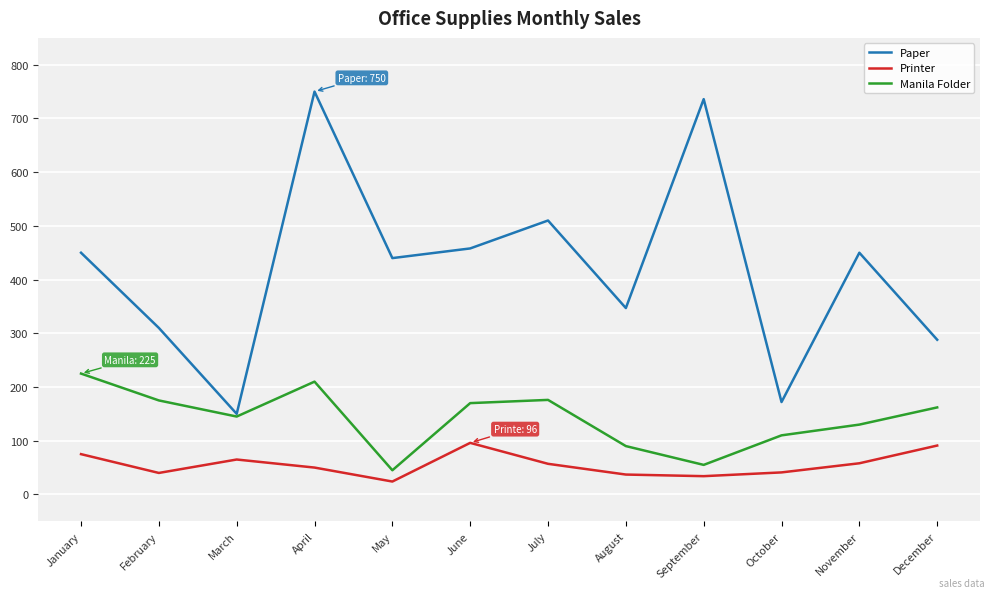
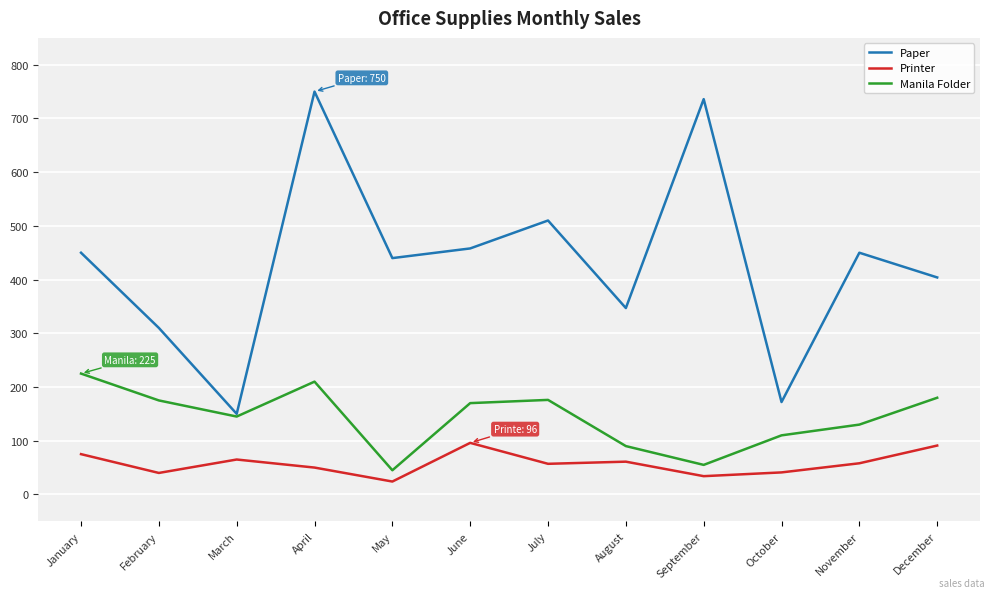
  {
    "Paper": {
      "January": 450,
      "February": 310,
      "March": 150,
      "May": 440,
      "June": 460,
      "July": 510,
      "August": 350,
      "September": 740,
      "October": 170,
      "November": 450,
-     "December": 290
+     "December": 400
    },
    "Printer": {
      "January": 80,
      "February": 40,
      "March": 70,
      "April": 50,
      "May": 20,
      "July": 60,
-     "August": 40,
+     "August": 60,
      "September": 30,
      "October": 40,
      "November": 60,
      "December": 90
    },
    "Manila Folder": {
      "February": 180,
      "March": 150,
      "April": 210,
      "May": 50,
      "June": 170,
      "July": 180,
      "August": 90,
      "September": 60,
      "October": 110,
      "November": 130,
-     "December": 160
+     "December": 180
    }
  }
